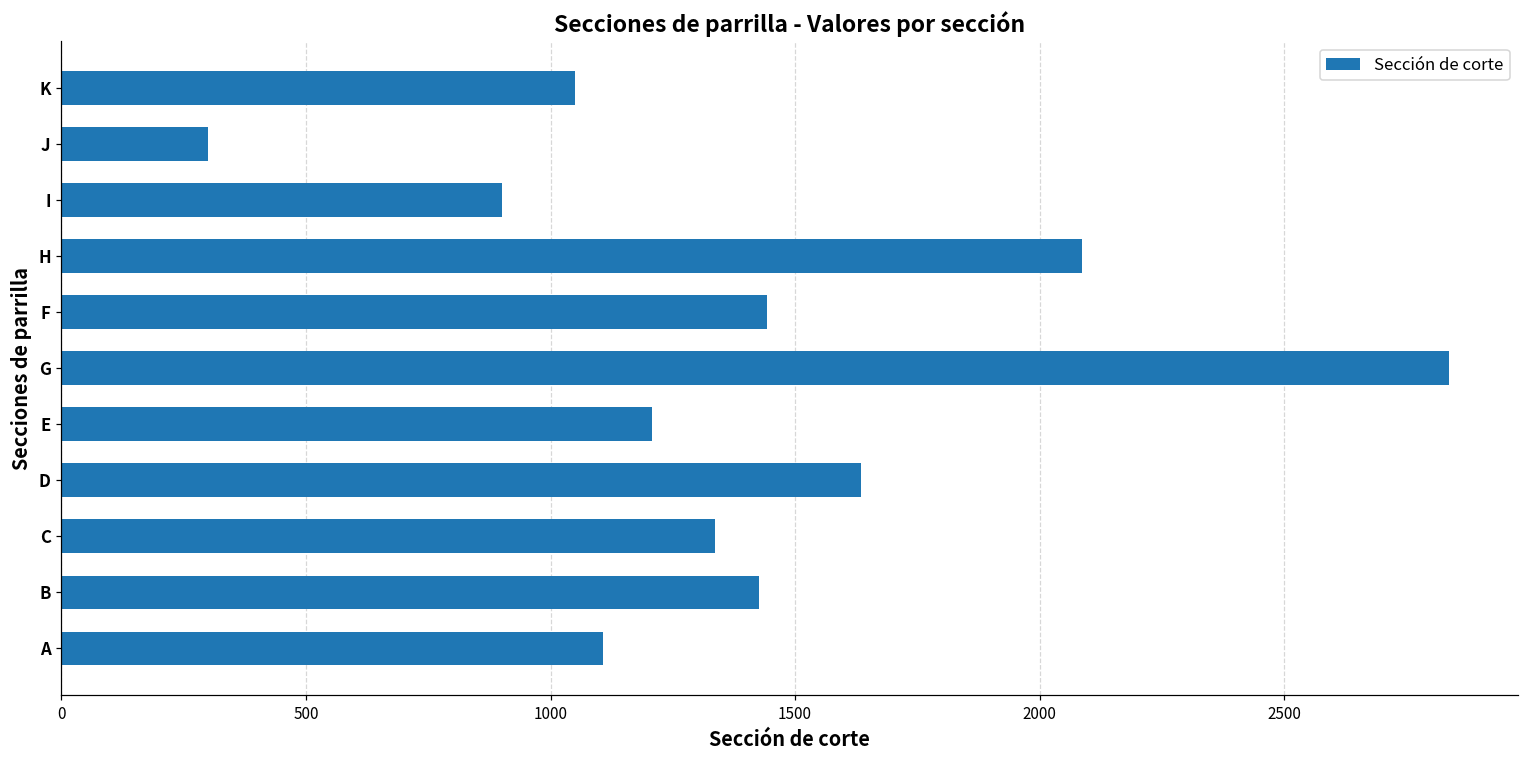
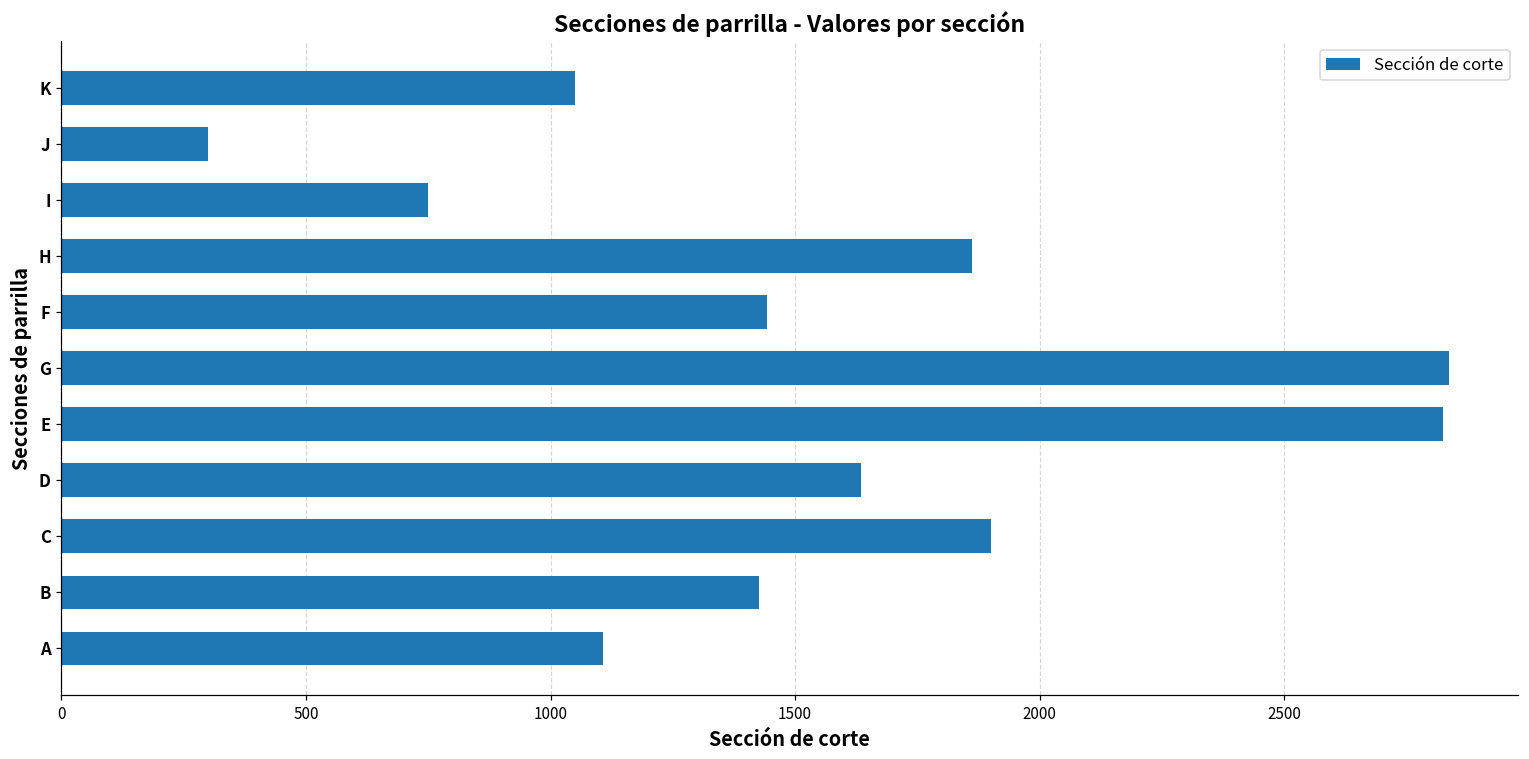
  {
    "K": 1050,
    "J": 300,
-   "I": 900,
-   "H": 2090,
+   "I": 750,
+   "H": 1860,
    "F": 1440,
    "G": 2840,
-   "E": 1210,
+   "E": 2820,
    "D": 1630,
-   "C": 1340,
+   "C": 1900,
    "B": 1430,
    "A": 1110
  }
